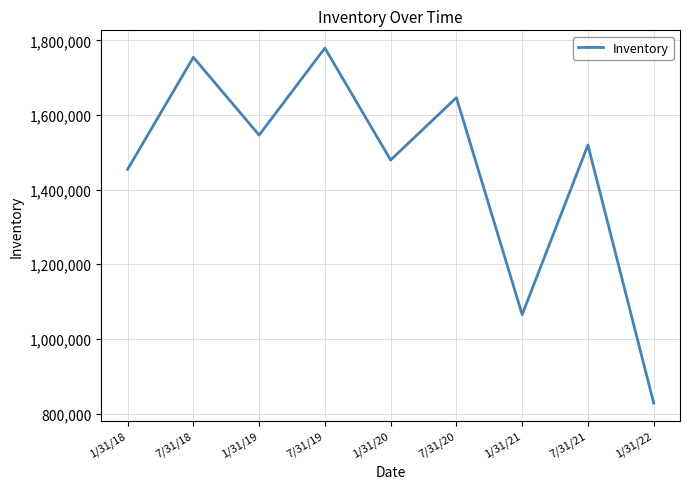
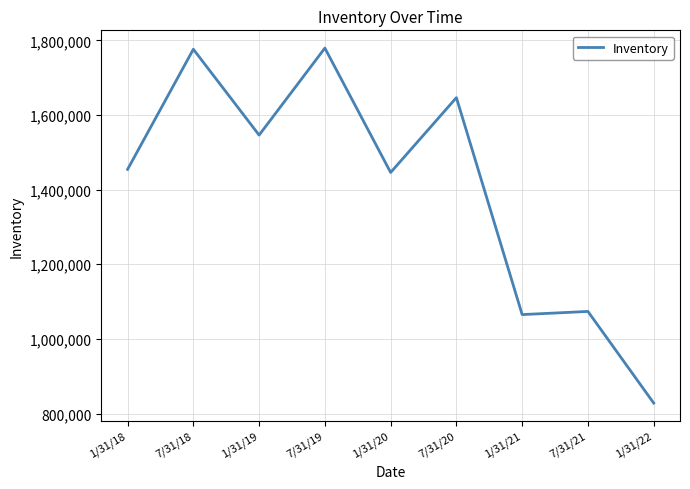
  {
    "1/31/18": "1,450,000",
-   "7/31/18": "1,750,000",
+   "7/31/18": "1,780,000",
    "1/31/19": "1,550,000",
    "7/31/19": "1,780,000",
-   "1/31/20": "1,480,000",
+   "1/31/20": "1,450,000",
    "7/31/20": "1,650,000",
    "1/31/21": "1,070,000",
-   "7/31/21": "1,520,000",
+   "7/31/21": "1,070,000",
    "1/31/22": "830,000"
  }
